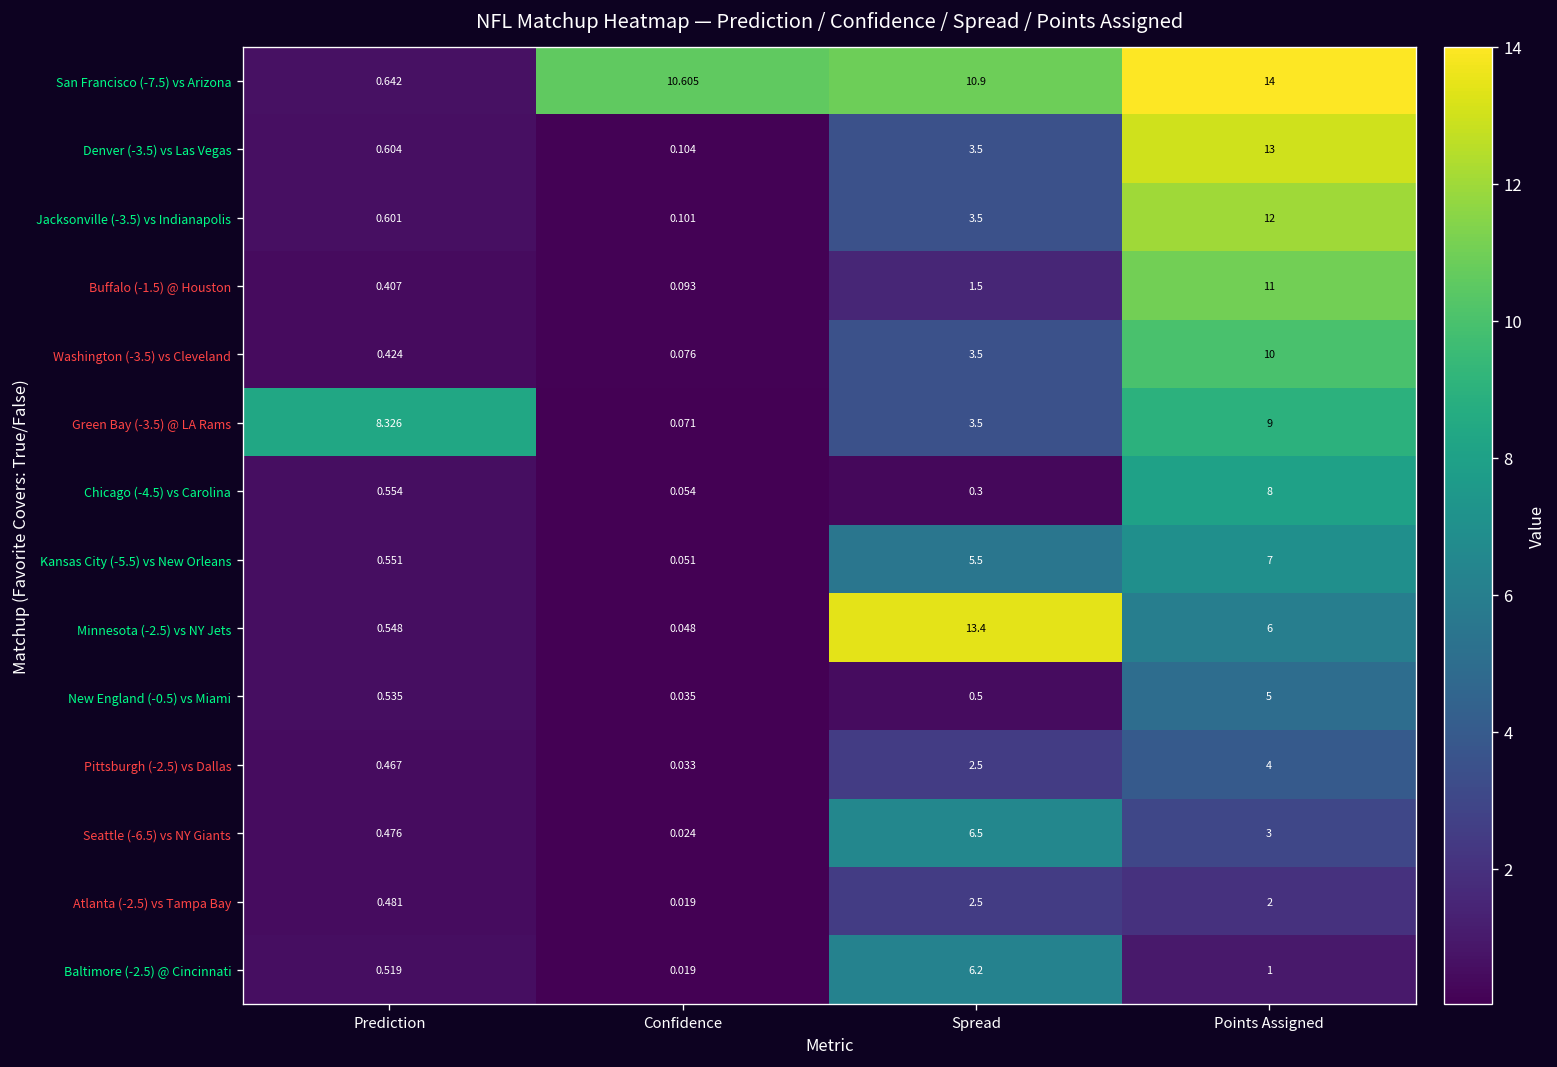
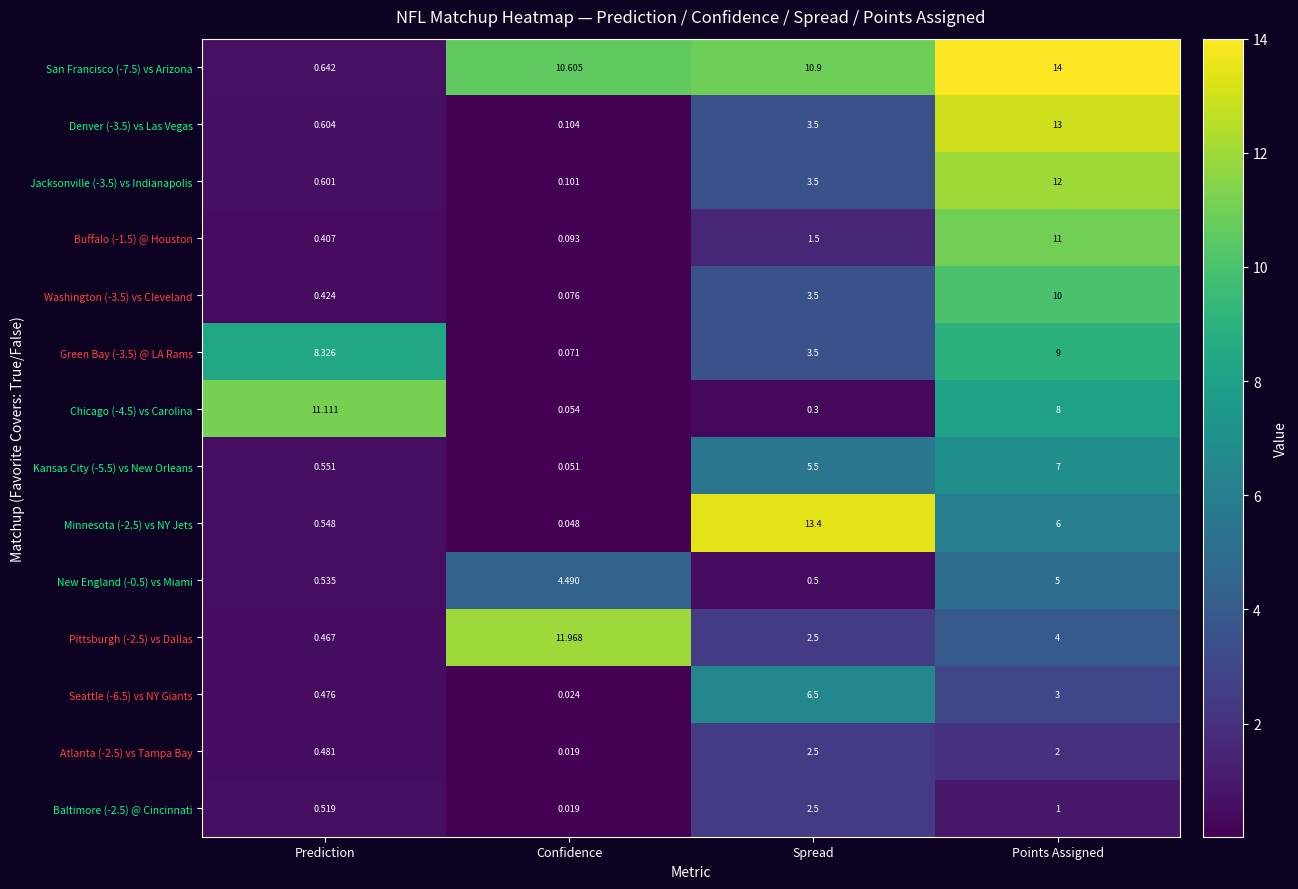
  {
    "San Francisco (-7.5) vs Arizona": {
      "Prediction": 0.642,
      "Confidence": 10.605,
      "Spread": 10.9,
      "Points Assigned": 14
    },
    "Denver (-3.5) vs Las Vegas": {
      "Prediction": 0.604,
      "Confidence": 0.104,
      "Spread": 3.5,
      "Points Assigned": 13
    },
    "Jacksonville (-3.5) vs Indianapolis": {
      "Prediction": 0.601,
      "Confidence": 0.101,
      "Spread": 3.5,
      "Points Assigned": 12
    },
    "Buffalo (-1.5) @ Houston": {
      "Prediction": 0.407,
      "Confidence": 0.093,
      "Spread": 1.5,
      "Points Assigned": 11
    },
    "Washington (-3.5) vs Cleveland": {
      "Prediction": 0.424,
      "Confidence": 0.076,
      "Spread": 3.5,
      "Points Assigned": 10
    },
    "Green Bay (-3.5) @ LA Rams": {
      "Prediction": 8.326,
      "Confidence": 0.071,
      "Spread": 3.5,
      "Points Assigned": 9
    },
    "Chicago (-4.5) vs Carolina": {
-     "Prediction": 0.554,
+     "Prediction": 11.111,
      "Confidence": 0.054,
      "Spread": 0.3,
      "Points Assigned": 8
    },
    "Kansas City (-5.5) vs New Orleans": {
      "Prediction": 0.551,
      "Confidence": 0.051,
      "Spread": 5.5,
      "Points Assigned": 7
    },
    "Minnesota (-2.5) vs NY Jets": {
      "Prediction": 0.548,
      "Confidence": 0.048,
      "Spread": 13.4,
      "Points Assigned": 6
    },
    "New England (-0.5) vs Miami": {
      "Prediction": 0.535,
-     "Confidence": 0.035,
+     "Confidence": 4.490,
      "Spread": 0.5,
      "Points Assigned": 5
    },
    "Pittsburgh (-2.5) vs Dallas": {
      "Prediction": 0.467,
-     "Confidence": 0.033,
+     "Confidence": 11.968,
      "Spread": 2.5,
      "Points Assigned": 4
    },
    "Seattle (-6.5) vs NY Giants": {
      "Prediction": 0.476,
      "Confidence": 0.024,
      "Spread": 6.5,
      "Points Assigned": 3
    },
    "Atlanta (-2.5) vs Tampa Bay": {
      "Prediction": 0.481,
      "Confidence": 0.019,
      "Spread": 2.5,
      "Points Assigned": 2
    },
    "Baltimore (-2.5) @ Cincinnati": {
      "Prediction": 0.519,
      "Confidence": 0.019,
-     "Spread": 6.2,
+     "Spread": 2.5,
      "Points Assigned": 1
    }
  }
